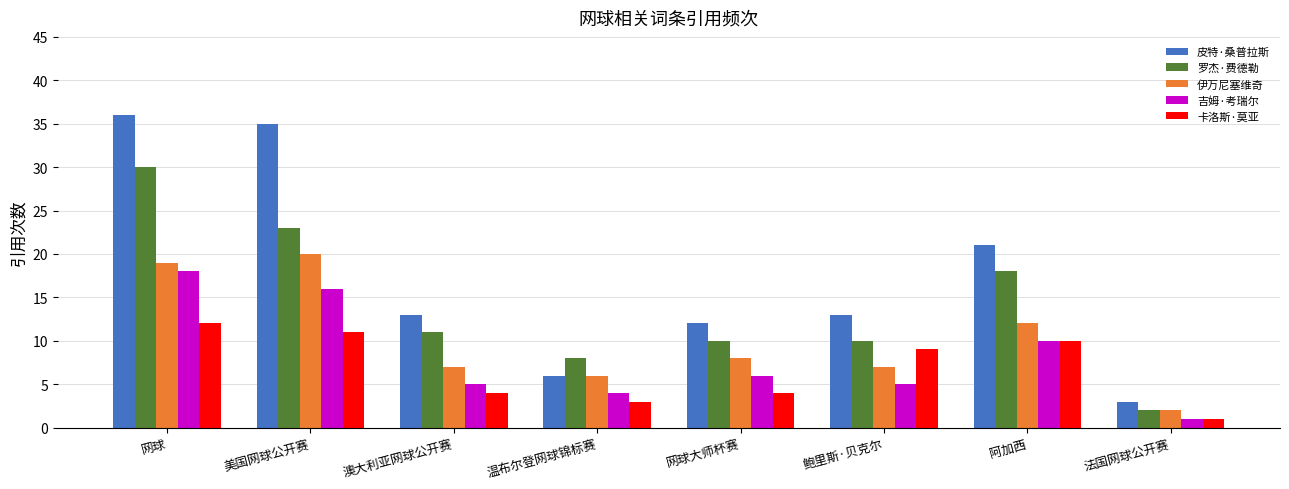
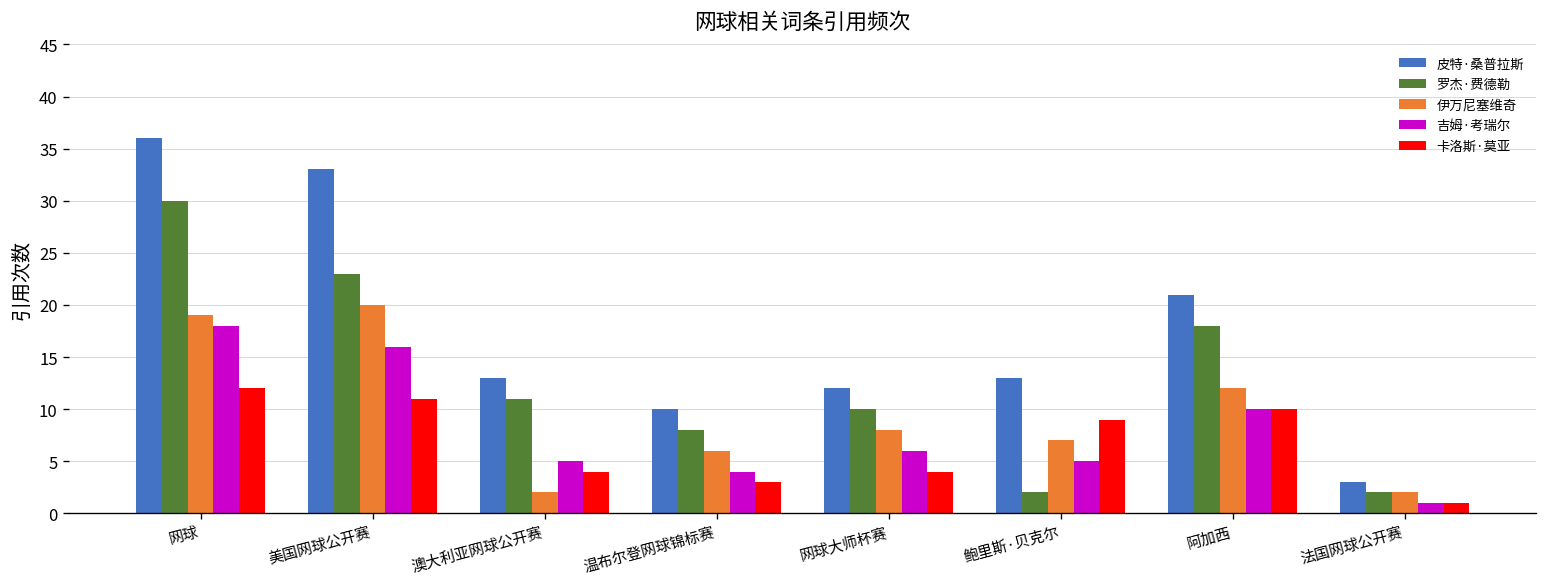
  {
    "皮特·桑普拉斯": {
      "网球": 36,
-     "美国网球公开赛": 35,
+     "美国网球公开赛": 33,
      "澳大利亚网球公开赛": 13,
-     "温布尔登网球锦标赛": 6,
+     "温布尔登网球锦标赛": 10,
      "网球大师杯赛": 12,
      "鲍里斯·贝克尔": 13,
      "阿加西": 21,
      "法国网球公开赛": 3
    },
    "罗杰·费德勒": {
      "网球": 30,
      "美国网球公开赛": 23,
      "澳大利亚网球公开赛": 11,
      "温布尔登网球锦标赛": 8,
      "网球大师杯赛": 10,
-     "鲍里斯·贝克尔": 10,
+     "鲍里斯·贝克尔": 2,
      "阿加西": 18,
      "法国网球公开赛": 2
    },
    "伊万尼塞维奇": {
      "网球": 19,
      "美国网球公开赛": 20,
-     "澳大利亚网球公开赛": 7,
+     "澳大利亚网球公开赛": 2,
      "温布尔登网球锦标赛": 6,
      "网球大师杯赛": 8,
      "鲍里斯·贝克尔": 7,
      "阿加西": 12,
      "法国网球公开赛": 2
    },
    "吉姆·考瑞尔": {
      "网球": 18,
      "美国网球公开赛": 16,
      "澳大利亚网球公开赛": 5,
      "温布尔登网球锦标赛": 4,
      "网球大师杯赛": 6,
      "鲍里斯·贝克尔": 5,
      "阿加西": 10,
      "法国网球公开赛": 1
    },
    "卡洛斯·莫亚": {
      "网球": 12,
      "美国网球公开赛": 11,
      "澳大利亚网球公开赛": 4,
      "温布尔登网球锦标赛": 3,
      "网球大师杯赛": 4,
      "鲍里斯·贝克尔": 9,
      "阿加西": 10,
      "法国网球公开赛": 1
    }
  }
